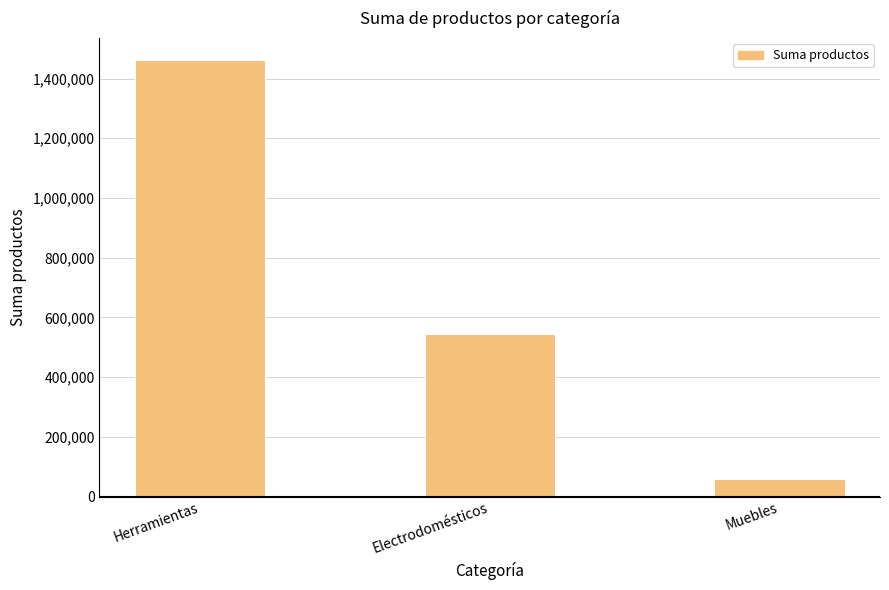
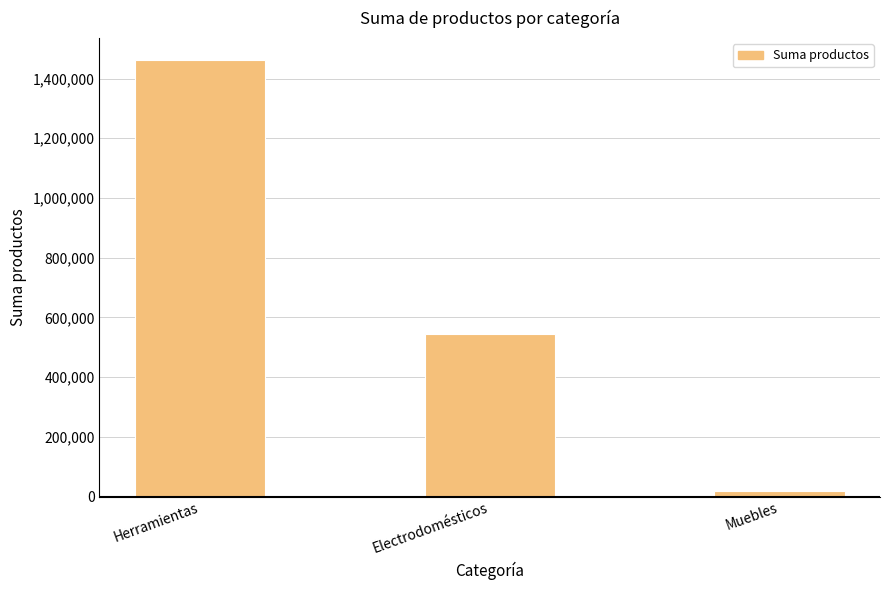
  {
    "Herramientas": "1,460,000",
    "Electrodomésticos": "550,000",
-   "Muebles": "60,000"
+   "Muebles": "20,000"
  }
